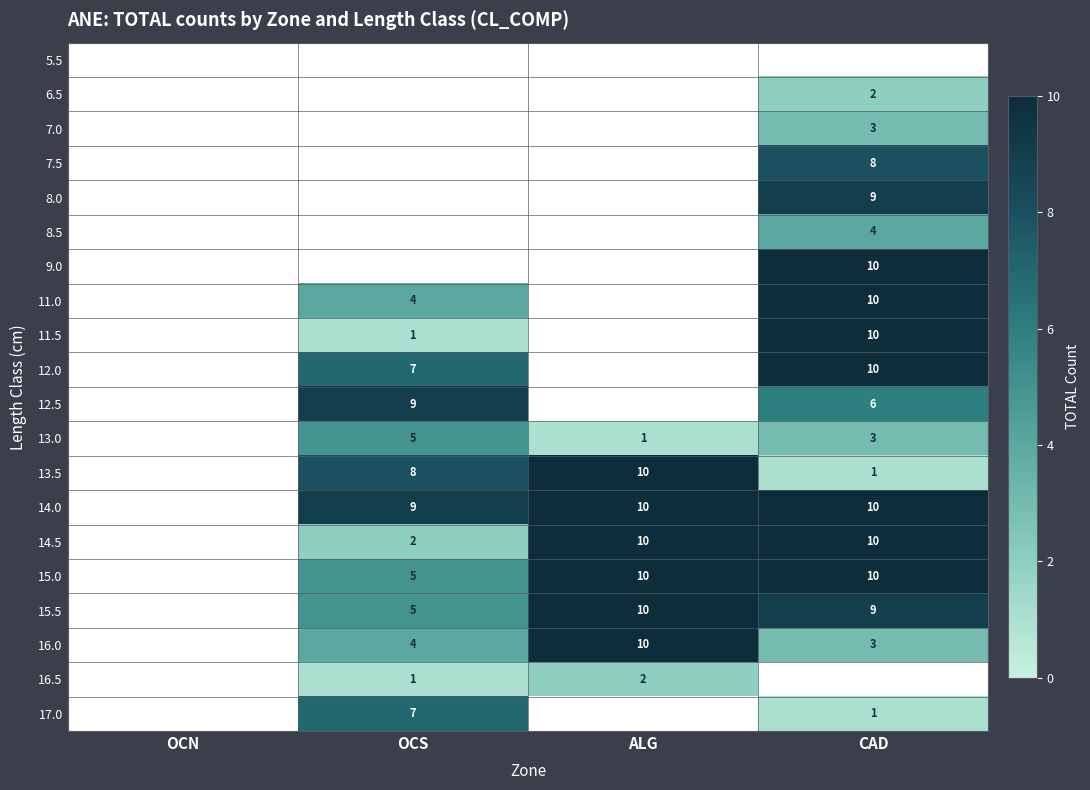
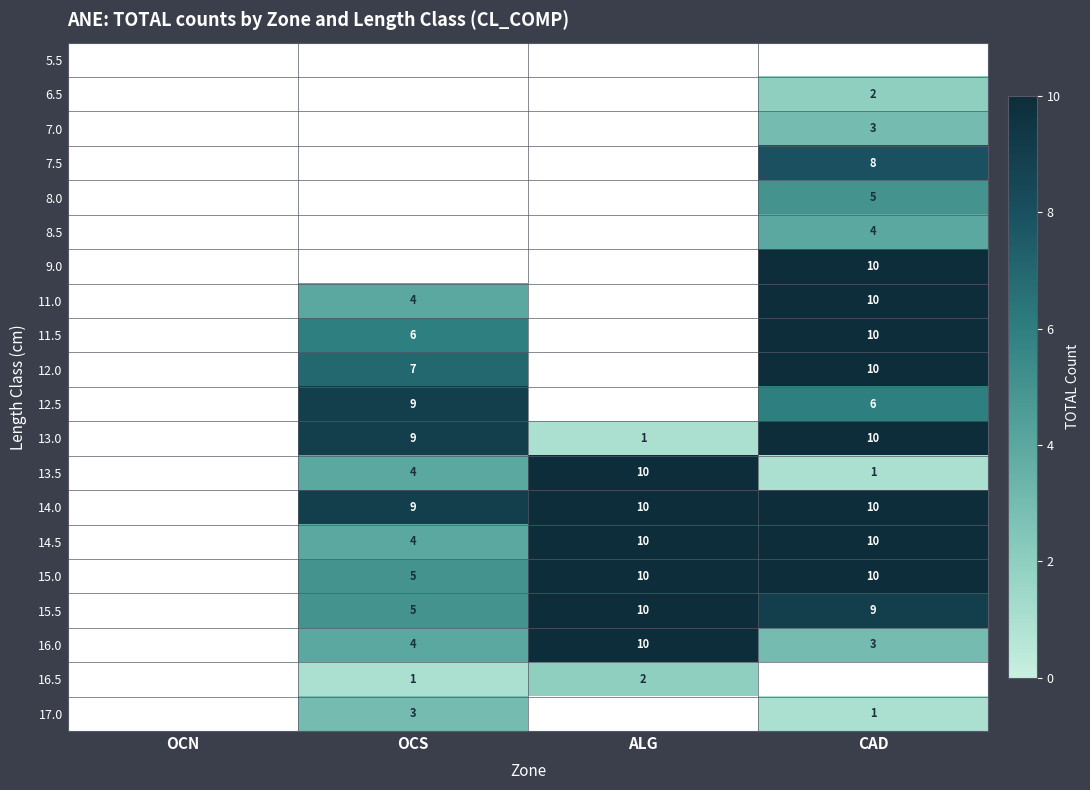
  {
    "6.5": {
      "CAD": 2
    },
    "7.0": {
      "CAD": 3
    },
    "7.5": {
      "CAD": 8
    },
    "8.0": {
-     "CAD": 9
+     "CAD": 5
    },
    "8.5": {
      "CAD": 4
    },
    "9.0": {
      "CAD": 10
    },
    "11.0": {
      "OCS": 4,
      "CAD": 10
    },
    "11.5": {
-     "OCS": 1,
+     "OCS": 6,
      "CAD": 10
    },
    "12.0": {
      "OCS": 7,
      "CAD": 10
    },
    "12.5": {
      "OCS": 9,
      "CAD": 6
    },
    "13.0": {
-     "OCS": 5,
+     "OCS": 9,
      "ALG": 1,
-     "CAD": 3
+     "CAD": 10
    },
    "13.5": {
-     "OCS": 8,
+     "OCS": 4,
      "ALG": 10,
      "CAD": 1
    },
    "14.0": {
      "OCS": 9,
      "ALG": 10,
      "CAD": 10
    },
    "14.5": {
-     "OCS": 2,
+     "OCS": 4,
      "ALG": 10,
      "CAD": 10
    },
    "15.0": {
      "OCS": 5,
      "ALG": 10,
      "CAD": 10
    },
    "15.5": {
      "OCS": 5,
      "ALG": 10,
      "CAD": 9
    },
    "16.0": {
      "OCS": 4,
      "ALG": 10,
      "CAD": 3
    },
    "16.5": {
      "OCS": 1,
      "ALG": 2
    },
    "17.0": {
-     "OCS": 7,
+     "OCS": 3,
      "CAD": 1
    }
  }
